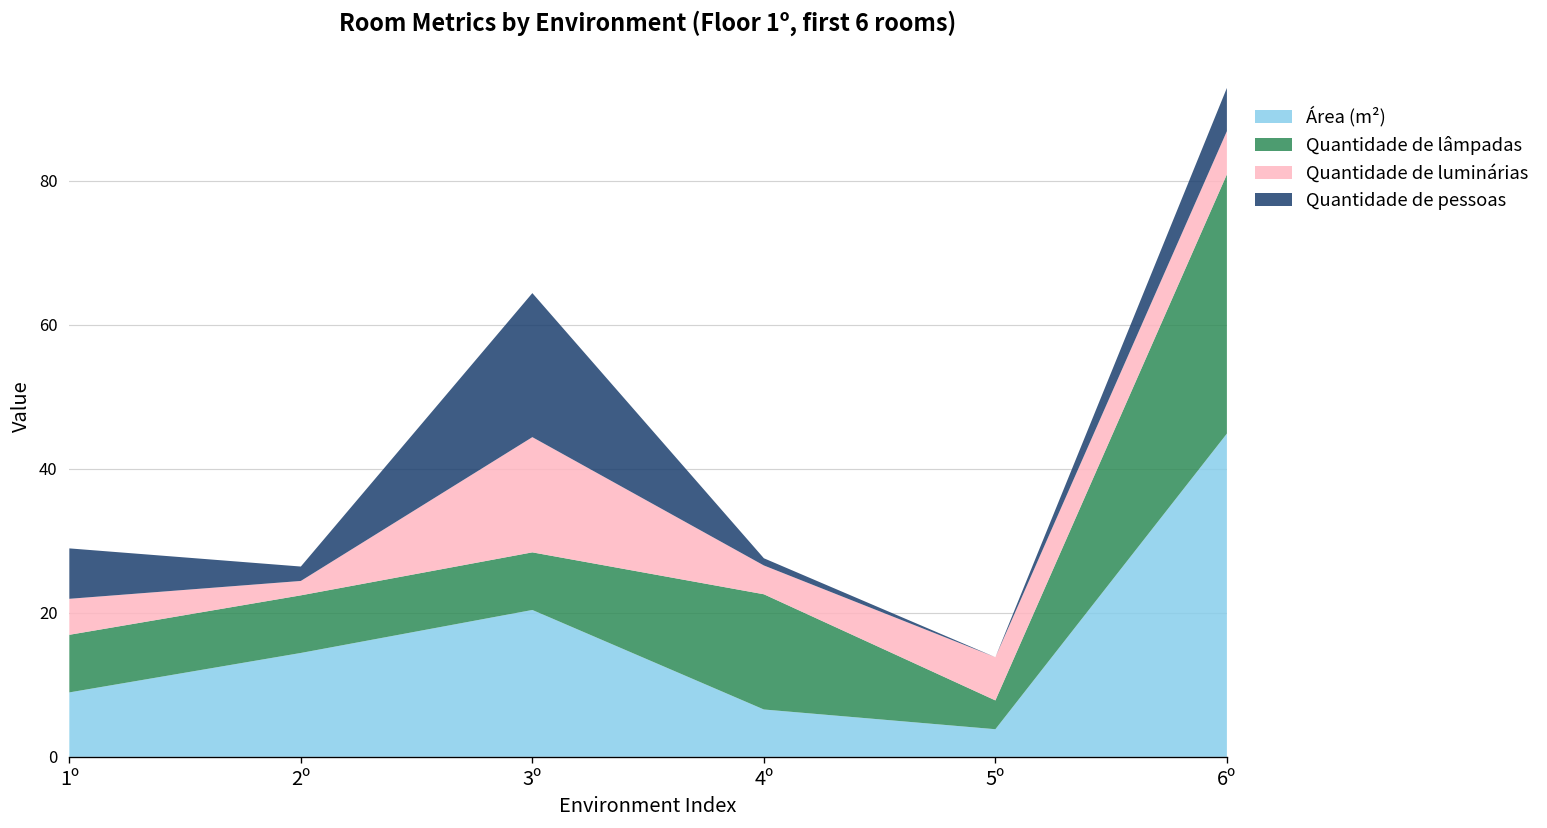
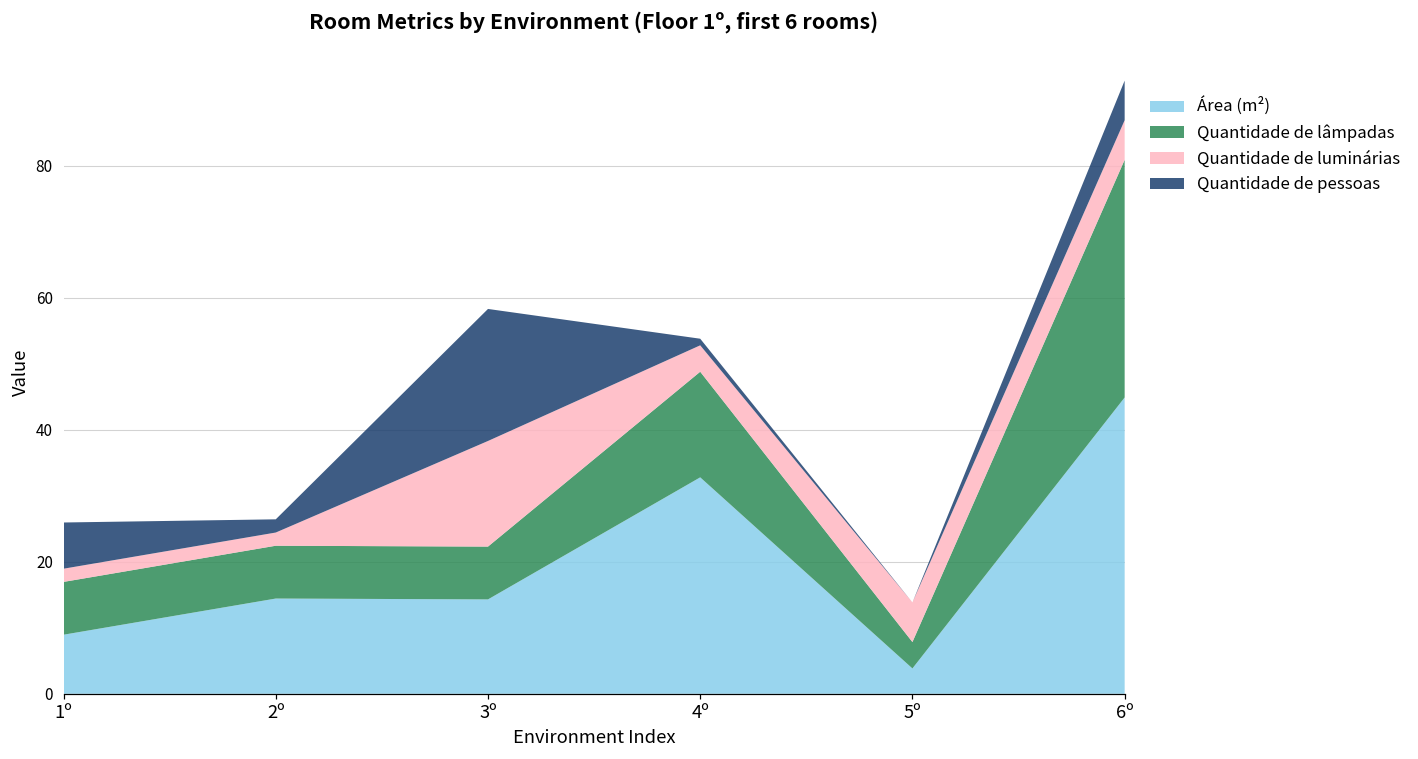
  {
    "Área (m²)": {
      "1º": 9,
      "2º": 14,
-     "3º": 20,
-     "4º": 7,
+     "3º": 14,
+     "4º": 33,
      "5º": 4,
      "6º": 45
    },
    "Quantidade de lâmpadas": {
      "1º": 8,
      "2º": 8,
      "3º": 8,
      "4º": 16,
      "5º": 4,
      "6º": 36
    },
    "Quantidade de luminárias": {
-     "1º": 5,
+     "1º": 2,
      "2º": 2,
      "3º": 16,
      "4º": 4,
      "6º": 6
    },
    "Quantidade de pessoas": {
      "1º": 7,
      "2º": 2,
      "3º": 20,
      "4º": 1,
      "6º": 6
    }
  }
